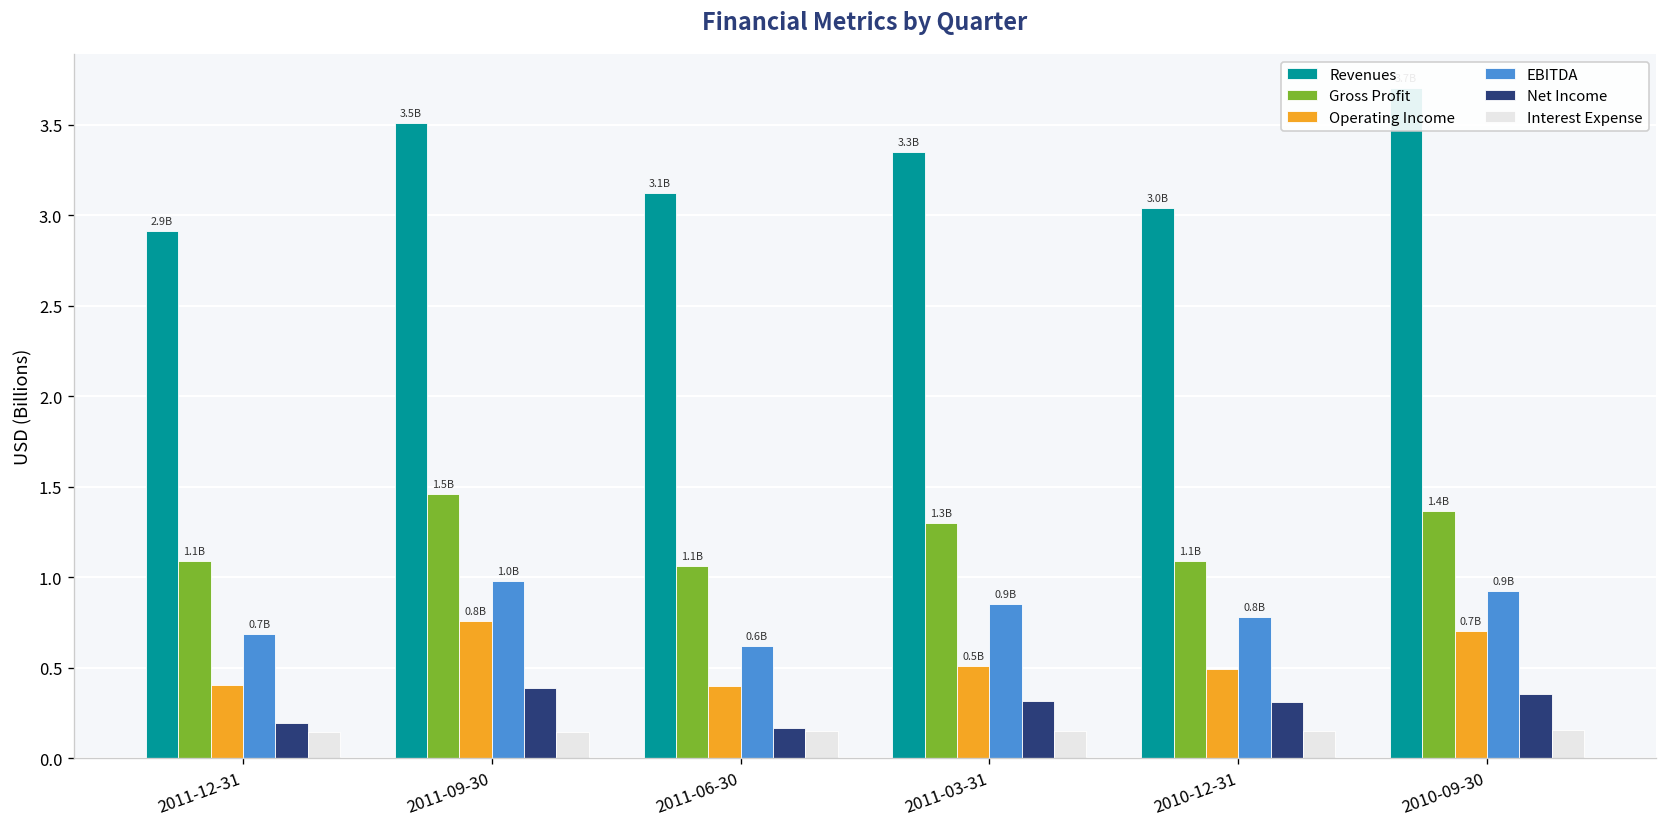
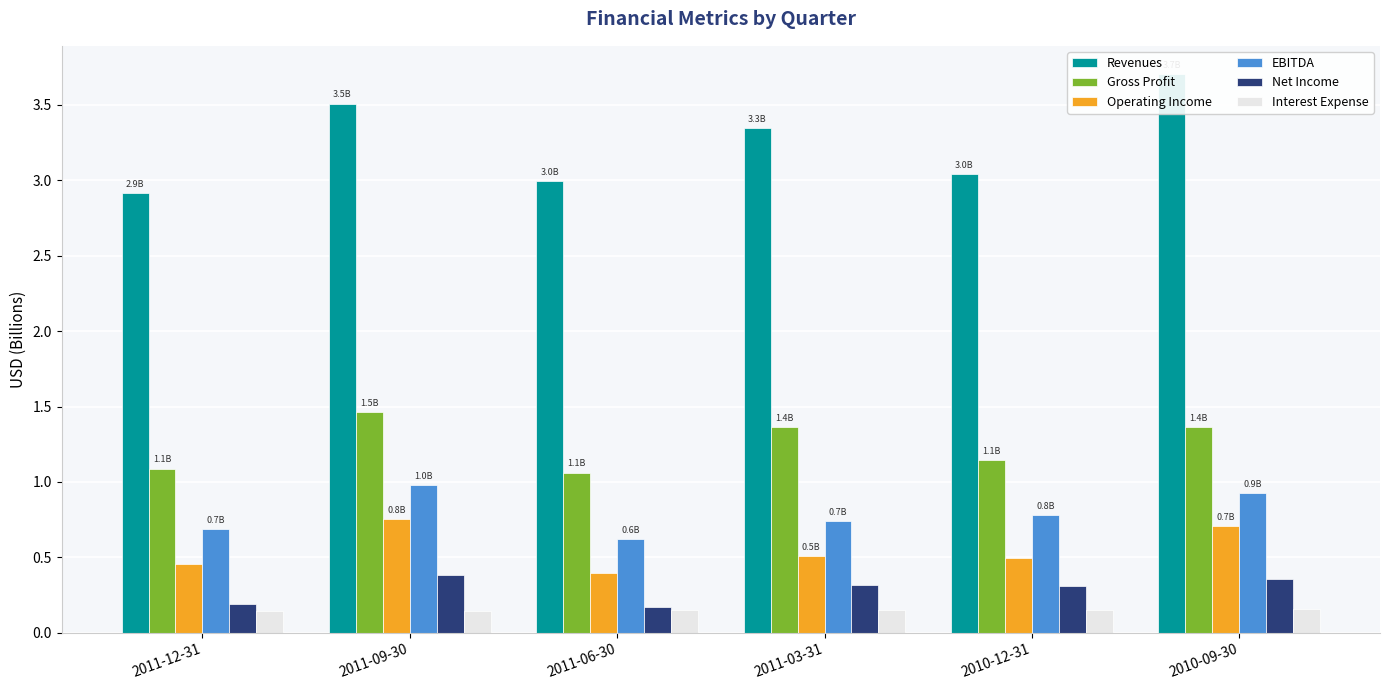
  {
    "Revenues": {
      "2011-12-31": "2.9B",
      "2011-09-30": "3.5B",
-     "2011-06-30": "3.1B",
+     "2011-06-30": "3.0B",
      "2011-03-31": "3.3B",
      "2010-12-31": "3.0B"
    },
    "Gross Profit": {
      "2011-12-31": "1.1B",
      "2011-09-30": "1.5B",
      "2011-06-30": "1.1B",
-     "2011-03-31": "1.3B",
-     "2010-12-31": "1.09",
+     "2011-03-31": "1.4B",
+     "2010-12-31": "1.15",
      "2010-09-30": "1.4B"
    },
    "Operating Income": {
-     "2011-12-31": "0.40",
+     "2011-12-31": "0.46",
      "2011-06-30": "0.40",
      "2010-12-31": "0.49"
    },
    "EBITDA": {
      "2011-12-31": "0.7B",
      "2011-09-30": "1.0B",
      "2011-06-30": "0.6B",
-     "2011-03-31": "0.9B",
+     "2011-03-31": "0.7B",
      "2010-12-31": "0.8B",
      "2010-09-30": "0.9B"
    },
    "Net Income": {
      "2011-12-31": "0.19",
      "2011-09-30": "0.39",
      "2011-06-30": "0.17",
      "2011-03-31": "0.31",
      "2010-12-31": "0.31",
      "2010-09-30": "0.35"
    },
    "Interest Expense": {
      "2011-12-31": "0.15",
      "2011-09-30": "0.14",
      "2011-06-30": "0.15",
      "2011-03-31": "0.15",
      "2010-12-31": "0.15",
      "2010-09-30": "0.16"
    }
  }
